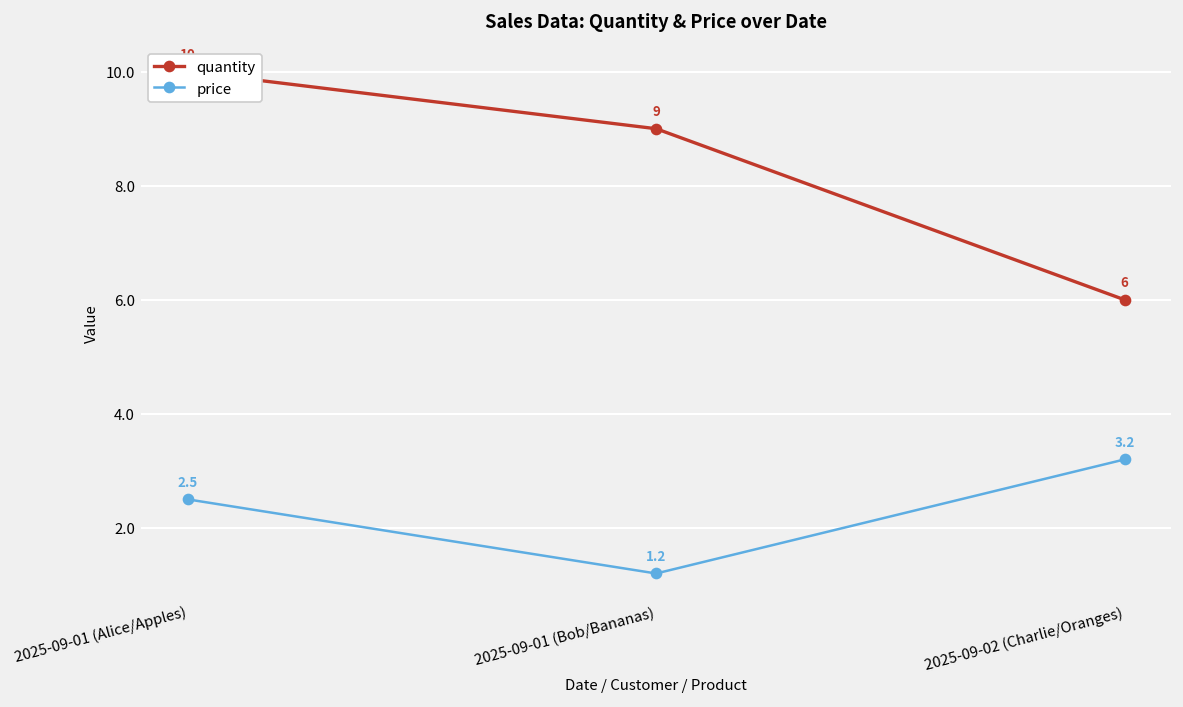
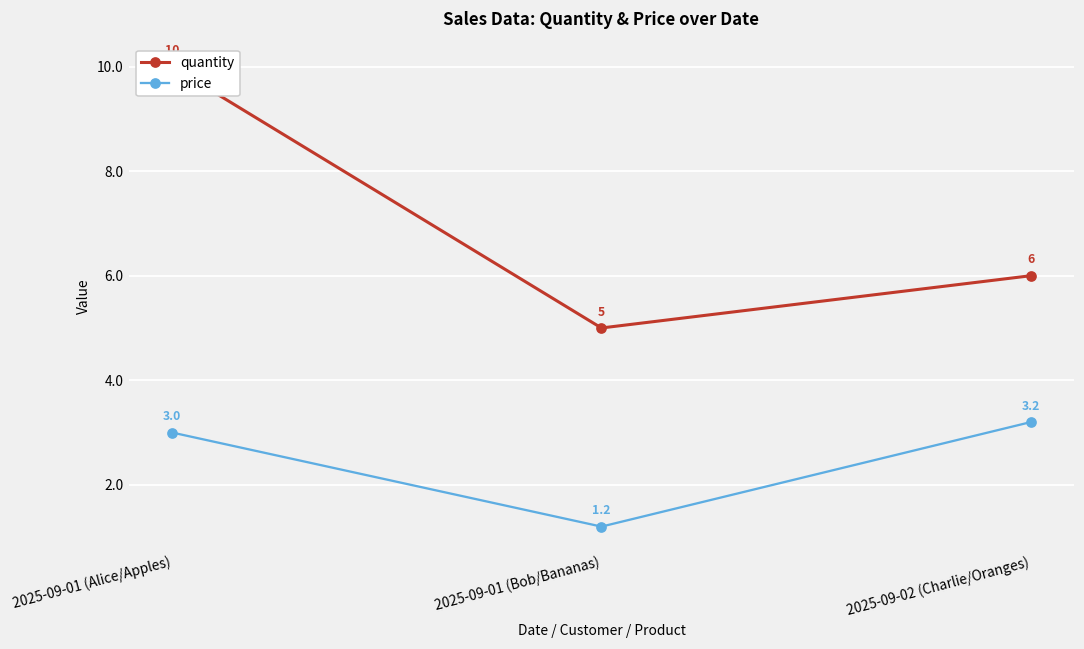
  {
    "quantity": {
-     "2025-09-01 (Bob/Bananas)": 9,
+     "2025-09-01 (Bob/Bananas)": 5,
      "2025-09-02 (Charlie/Oranges)": 6
    },
    "price": {
-     "2025-09-01 (Alice/Apples)": 2.5,
+     "2025-09-01 (Alice/Apples)": 3.0,
      "2025-09-01 (Bob/Bananas)": 1.2,
      "2025-09-02 (Charlie/Oranges)": 3.2
    }
  }
